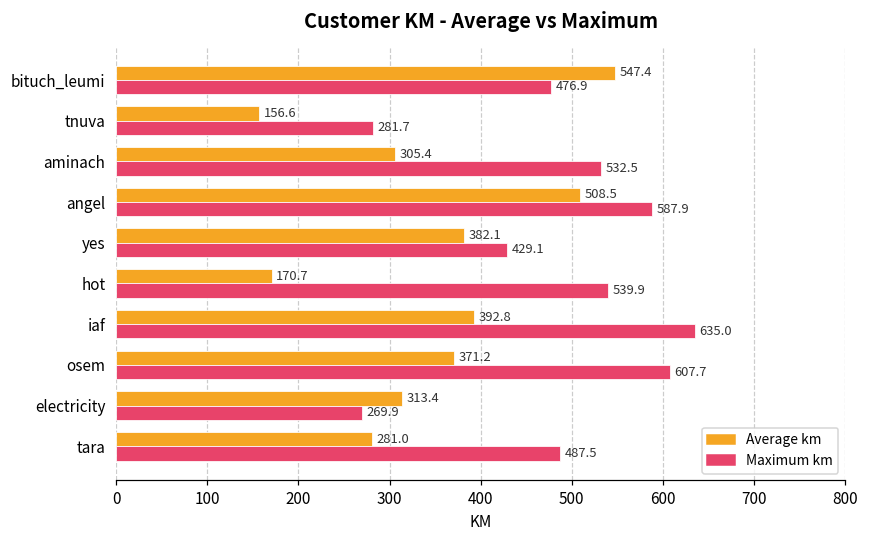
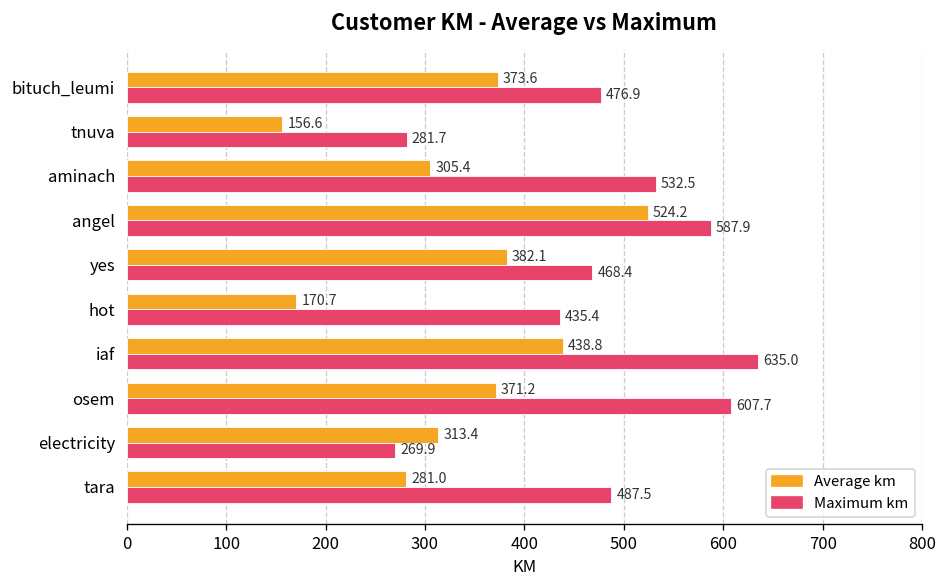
  {
    "Average km": {
-     "bituch_leumi": 547.4,
+     "bituch_leumi": 373.6,
      "tnuva": 156.6,
      "aminach": 305.4,
-     "angel": 508.5,
+     "angel": 524.2,
      "yes": 382.1,
      "hot": 170.7,
-     "iaf": 392.8,
+     "iaf": 438.8,
      "osem": 371.2,
      "electricity": 313.4,
      "tara": 281.0
    },
    "Maximum km": {
      "bituch_leumi": 476.9,
      "tnuva": 281.7,
      "aminach": 532.5,
      "angel": 587.9,
-     "yes": 429.1,
-     "hot": 539.9,
+     "yes": 468.4,
+     "hot": 435.4,
      "iaf": 635.0,
      "osem": 607.7,
      "electricity": 269.9,
      "tara": 487.5
    }
  }
